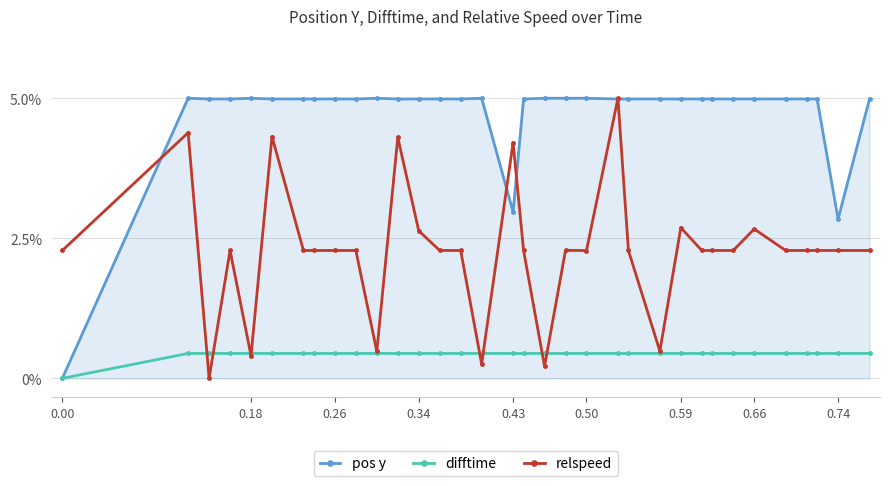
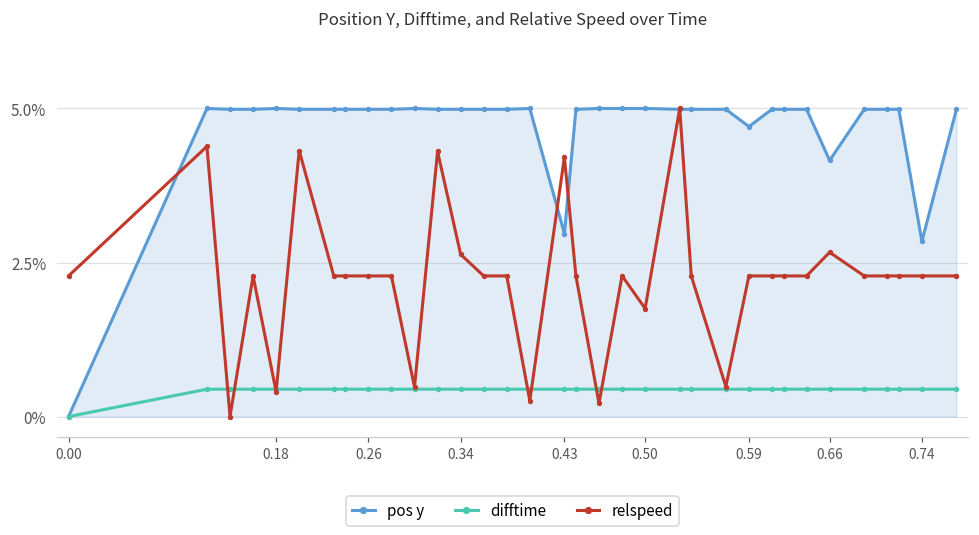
  {
    "pos y": {
      "0.18": "5.0%",
      "0.26": "5.0%",
      "0.34": "5.0%",
      "0.43": "3.0%",
      "0.50": "5.0%",
-     "0.59": "5.0%",
-     "0.66": "5.0%",
+     "0.59": "4.7%",
+     "0.66": "4.2%",
      "0.74": "2.8%"
    },
    "difftime": {
      "0.26": "0.4%",
      "0.34": "0.4%",
      "0.43": "0.4%",
      "0.50": "0.4%",
      "0.59": "0.4%",
      "0.66": "0.4%",
      "0.74": "0.4%"
    },
    "relspeed": {
      "0.00": "2.3%",
      "0.26": "2.3%",
      "0.34": "2.6%",
      "0.43": "4.2%",
-     "0.50": "2.3%",
-     "0.59": "2.7%",
+     "0.50": "1.8%",
+     "0.59": "2.3%",
      "0.66": "2.7%",
      "0.74": "2.3%"
    }
  }
